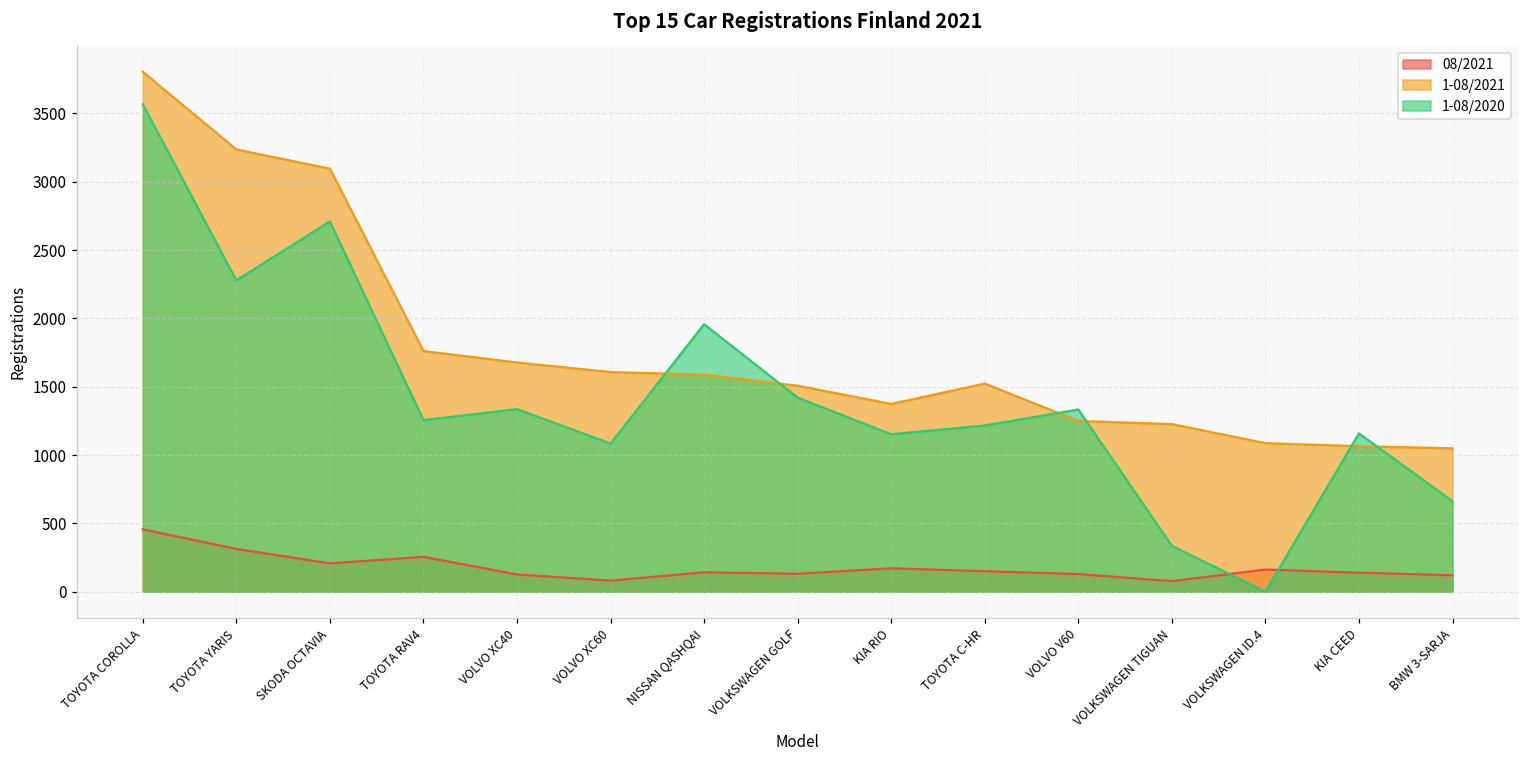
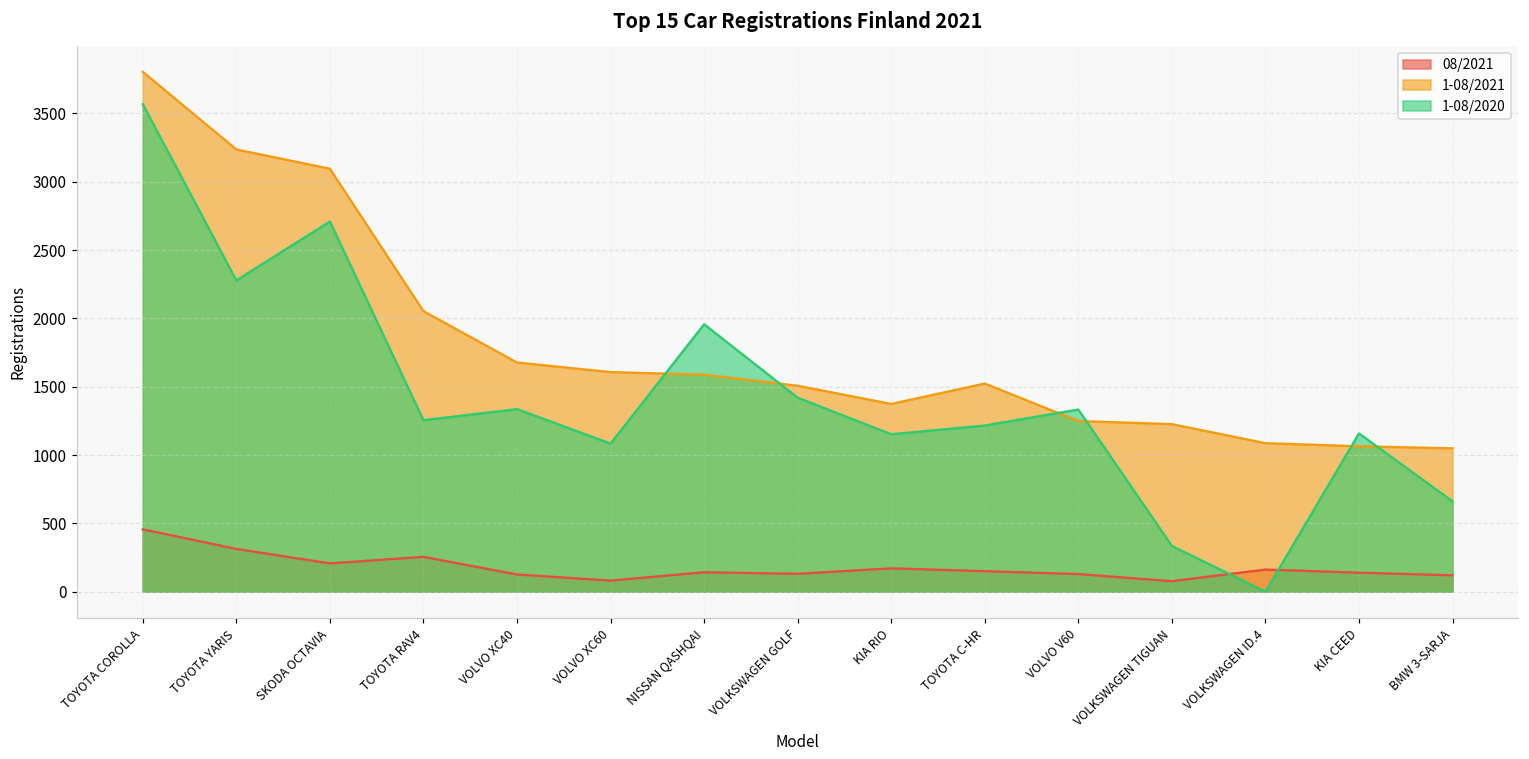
  {
    "08/2021": {
      "TOYOTA COROLLA": 460,
      "TOYOTA YARIS": 310,
      "SKODA OCTAVIA": 210,
      "TOYOTA RAV4": 260,
      "VOLVO XC40": 130,
      "VOLVO XC60": 80,
      "NISSAN QASHQAI": 140,
      "VOLKSWAGEN GOLF": 130,
      "KIA RIO": 170,
      "TOYOTA C-HR": 150,
      "VOLVO V60": 130,
      "VOLKSWAGEN TIGUAN": 80,
      "VOLKSWAGEN ID.4": 160,
      "KIA CEED": 140,
      "BMW 3-SARJA": 120
    },
    "1-08/2021": {
      "TOYOTA COROLLA": 3800,
      "TOYOTA YARIS": 3240,
      "SKODA OCTAVIA": 3100,
-     "TOYOTA RAV4": 1760,
+     "TOYOTA RAV4": 2050,
      "VOLVO XC40": 1680,
      "VOLVO XC60": 1610,
      "NISSAN QASHQAI": 1590,
      "VOLKSWAGEN GOLF": 1510,
      "KIA RIO": 1370,
      "TOYOTA C-HR": 1520,
      "VOLVO V60": 1250,
      "VOLKSWAGEN TIGUAN": 1230,
      "VOLKSWAGEN ID.4": 1090,
      "KIA CEED": 1060,
      "BMW 3-SARJA": 1050
    },
    "1-08/2020": {
      "TOYOTA COROLLA": 3570,
      "TOYOTA YARIS": 2280,
      "SKODA OCTAVIA": 2710,
      "TOYOTA RAV4": 1260,
      "VOLVO XC40": 1340,
      "VOLVO XC60": 1080,
      "NISSAN QASHQAI": 1960,
      "VOLKSWAGEN GOLF": 1420,
      "KIA RIO": 1150,
      "TOYOTA C-HR": 1220,
      "VOLVO V60": 1330,
      "VOLKSWAGEN TIGUAN": 340,
      "VOLKSWAGEN ID.4": 0,
      "KIA CEED": 1160,
      "BMW 3-SARJA": 660
    }
  }
